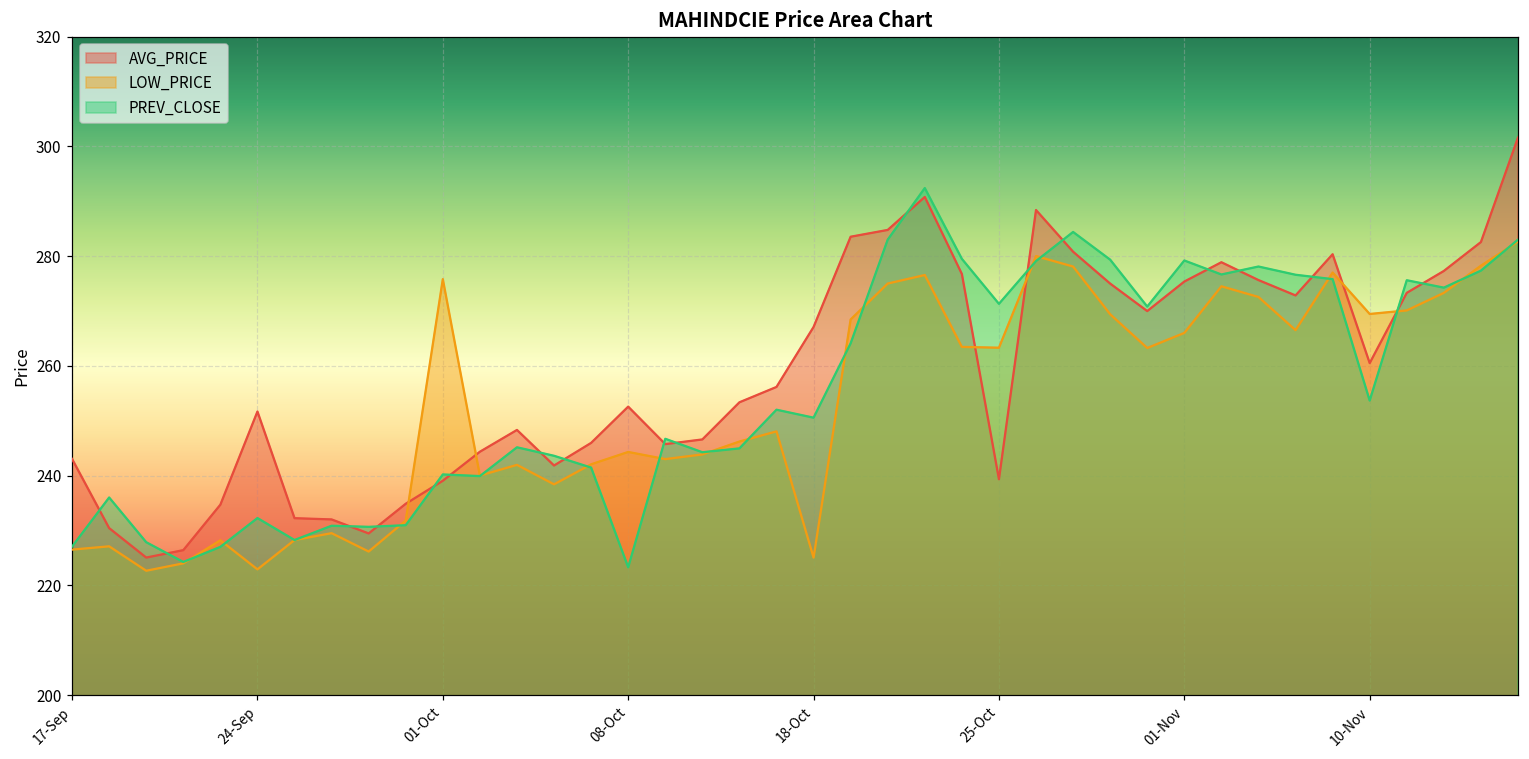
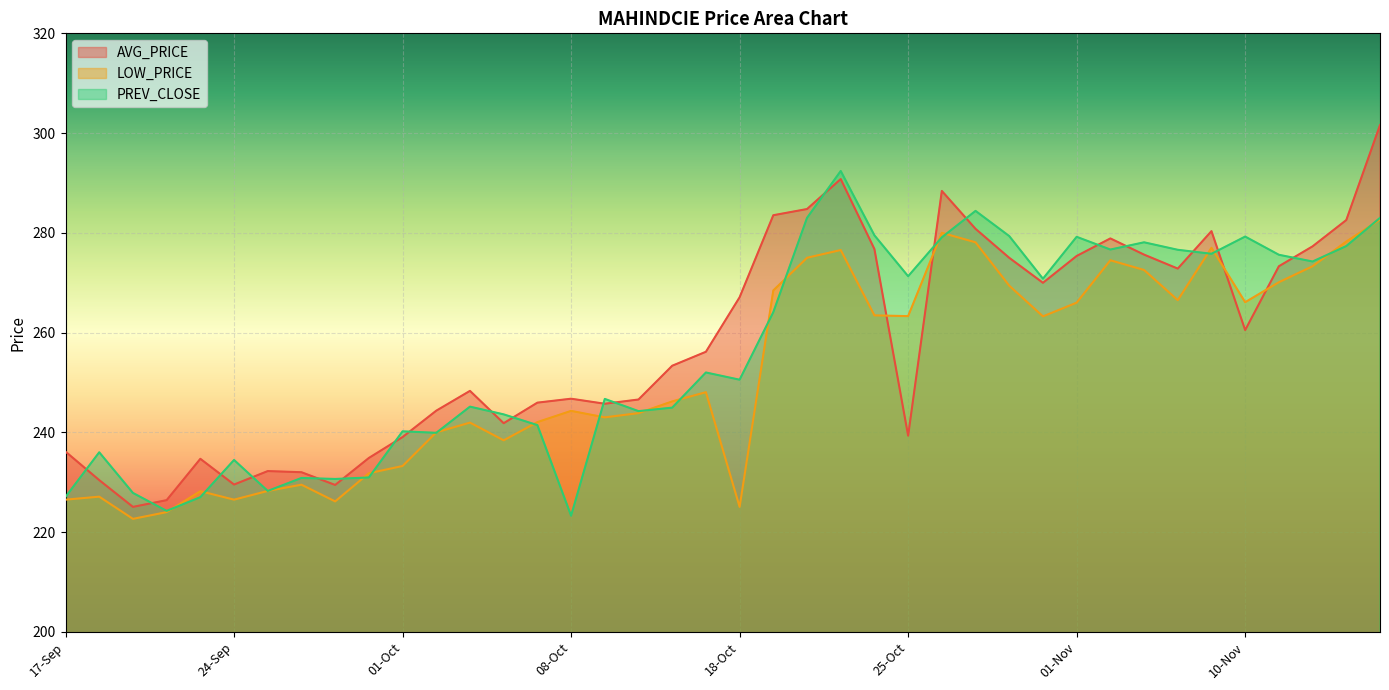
  {
    "AVG_PRICE": {
-     "17-Sep": 243,
-     "24-Sep": 252,
+     "17-Sep": 236,
+     "24-Sep": 230,
      "01-Oct": 239,
-     "08-Oct": 253,
+     "08-Oct": 247,
      "18-Oct": 267,
      "25-Oct": 239,
      "01-Nov": 275,
      "10-Nov": 261
    },
    "LOW_PRICE": {
      "17-Sep": 227,
-     "24-Sep": 223,
-     "01-Oct": 276,
+     "24-Sep": 227,
+     "01-Oct": 233,
      "08-Oct": 244,
      "18-Oct": 225,
      "25-Oct": 263,
      "01-Nov": 266,
-     "10-Nov": 269
+     "10-Nov": 266
    },
    "PREV_CLOSE": {
      "17-Sep": 227,
-     "24-Sep": 232,
+     "24-Sep": 234,
      "01-Oct": 240,
      "08-Oct": 223,
      "18-Oct": 251,
      "25-Oct": 271,
      "01-Nov": 279,
-     "10-Nov": 254
+     "10-Nov": 279
    }
  }
